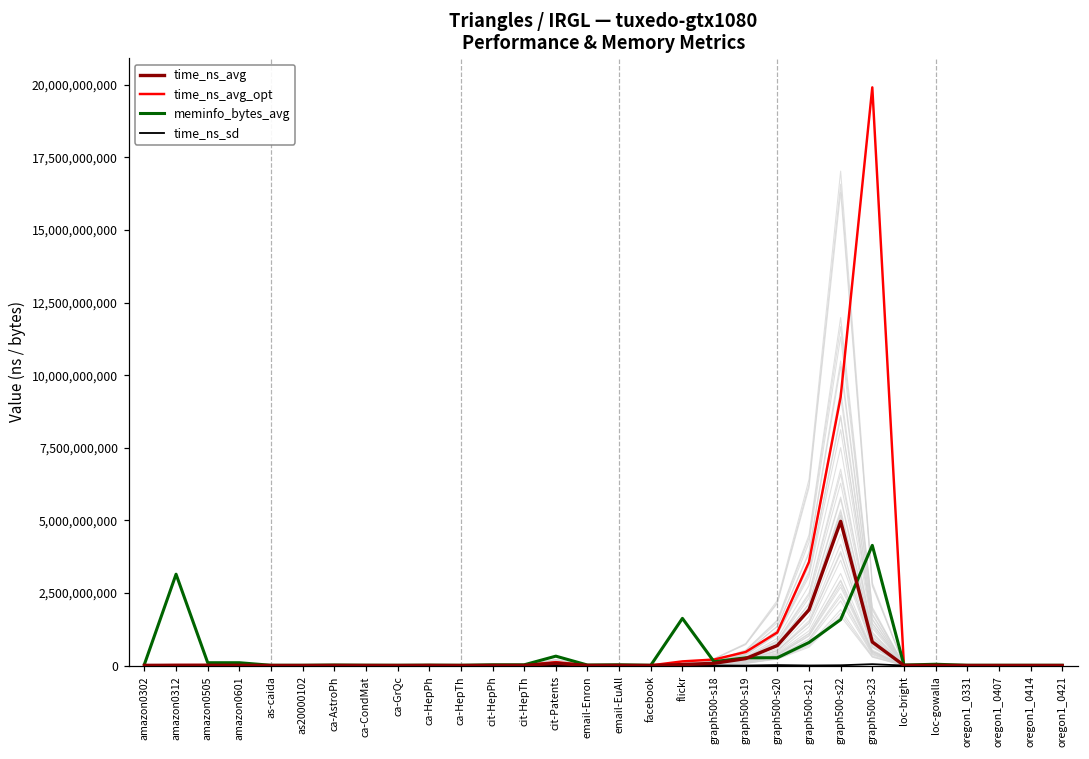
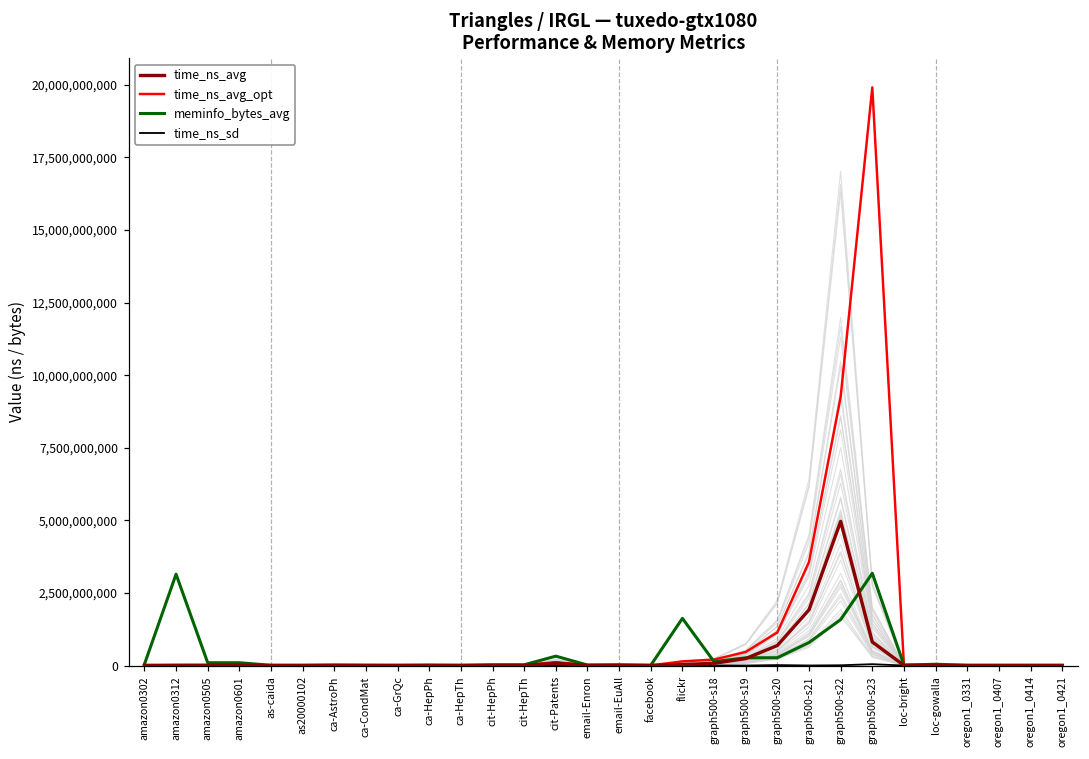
  {
    "time_ns_avg_opt": {
      "graph500-s23": "19,900,000,000"
    },
    "meminfo_bytes_avg": {
      "amazon0312": "3,100,000,000",
      "cit-Patents": "300,000,000",
      "flickr": "1,600,000,000",
      "graph500-s22": "1,600,000,000",
-     "graph500-s23": "4,100,000,000"
+     "graph500-s23": "3,200,000,000"
    },
    "time_ns_sd": {
      "graph500-s20": "0",
      "graph500-s21": "0",
      "graph500-s22": "0",
      "graph500-s23": "0"
    }
  }
